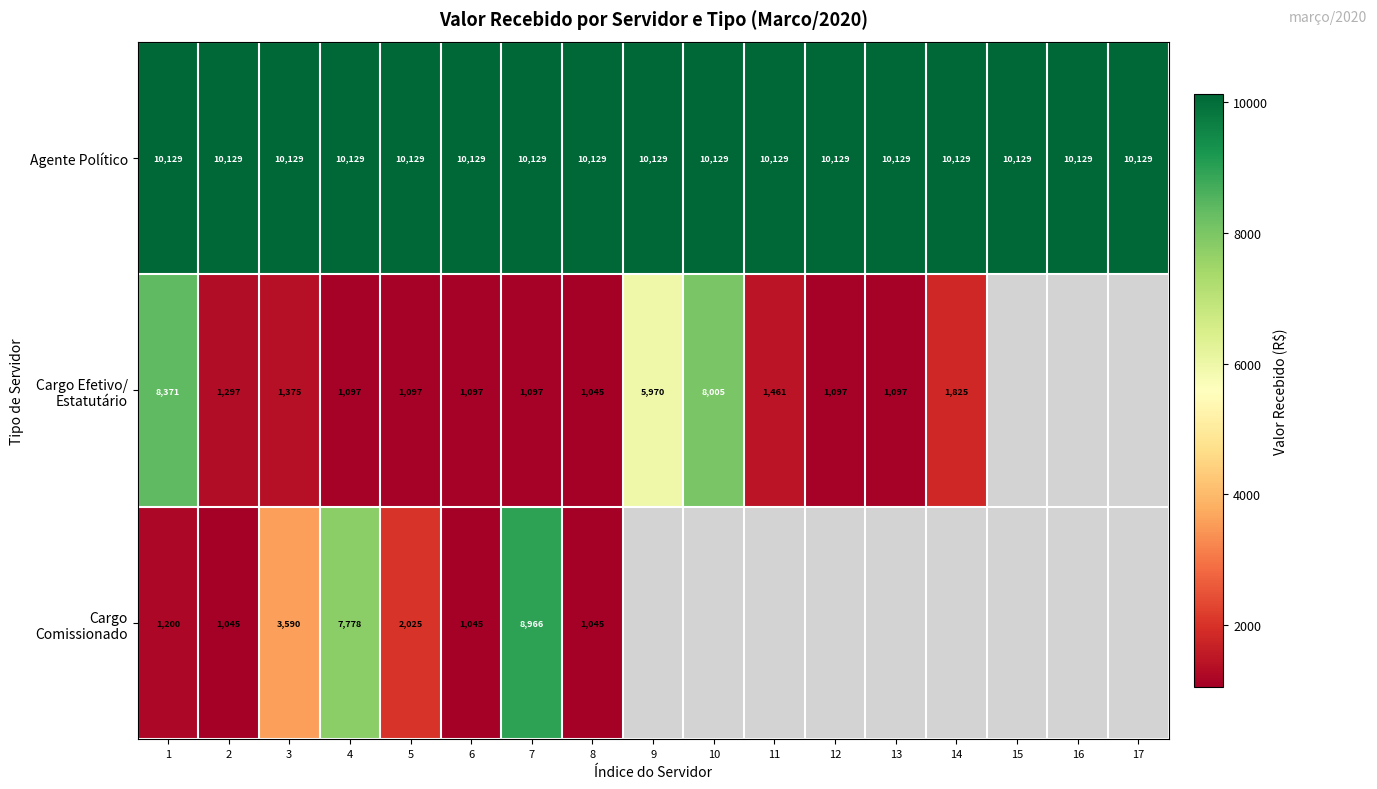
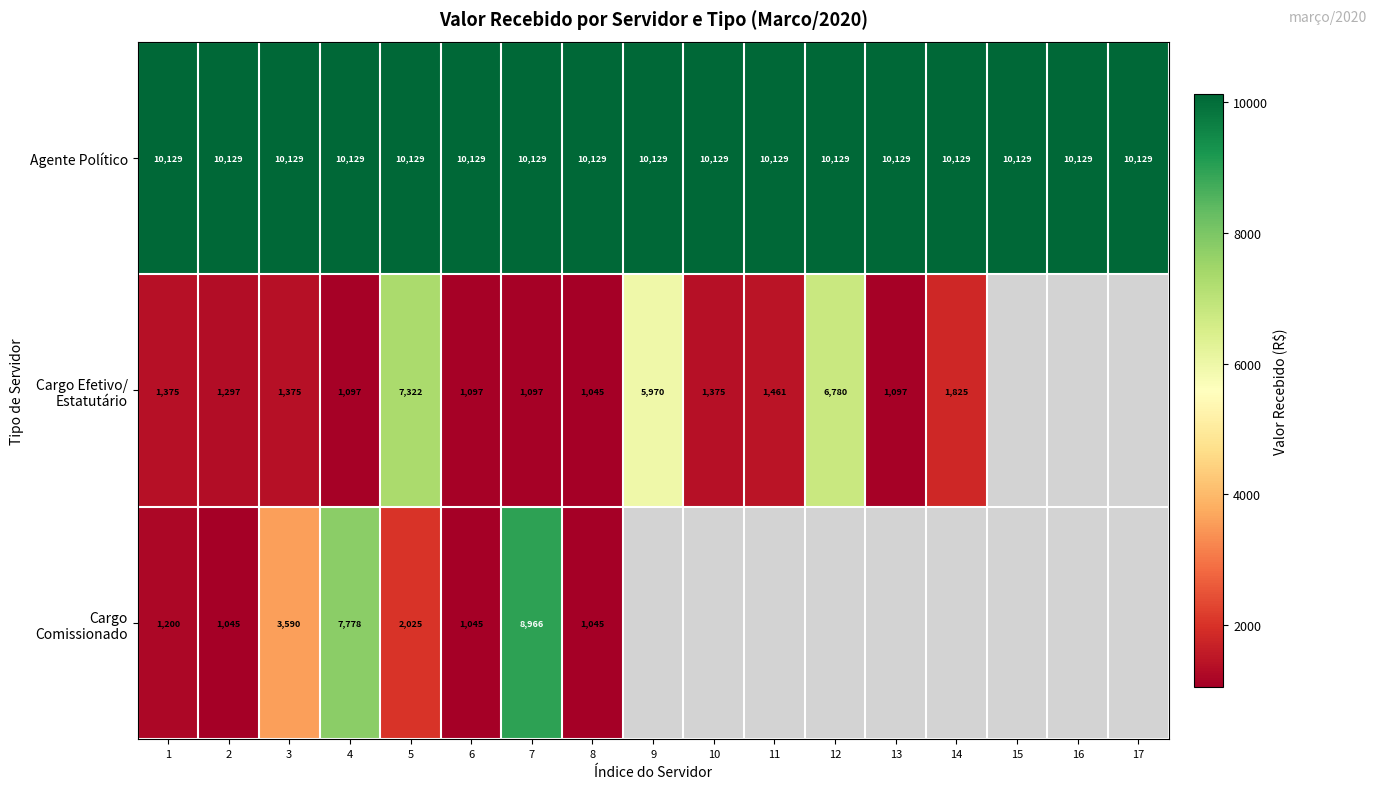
  {
    "Agente Político": {
      "1": "10,129",
      "2": "10,129",
      "3": "10,129",
      "4": "10,129",
      "5": "10,129",
      "6": "10,129",
      "7": "10,129",
      "8": "10,129",
      "9": "10,129",
      "10": "10,129",
      "11": "10,129",
      "12": "10,129",
      "13": "10,129",
      "14": "10,129",
      "15": "10,129",
      "16": "10,129",
      "17": "10,129"
    },
    "Cargo Efetivo/ Estatutário": {
-     "1": "8,371",
+     "1": "1,375",
      "2": "1,297",
      "3": "1,375",
      "4": "1,097",
-     "5": "1,097",
+     "5": "7,322",
      "6": "1,097",
      "7": "1,097",
      "8": "1,045",
      "9": "5,970",
-     "10": "8,005",
+     "10": "1,375",
      "11": "1,461",
-     "12": "1,097",
+     "12": "6,780",
      "13": "1,097",
      "14": "1,825"
    },
    "Cargo Comissionado": {
      "1": "1,200",
      "2": "1,045",
      "3": "3,590",
      "4": "7,778",
      "5": "2,025",
      "6": "1,045",
      "7": "8,966",
      "8": "1,045"
    }
  }
